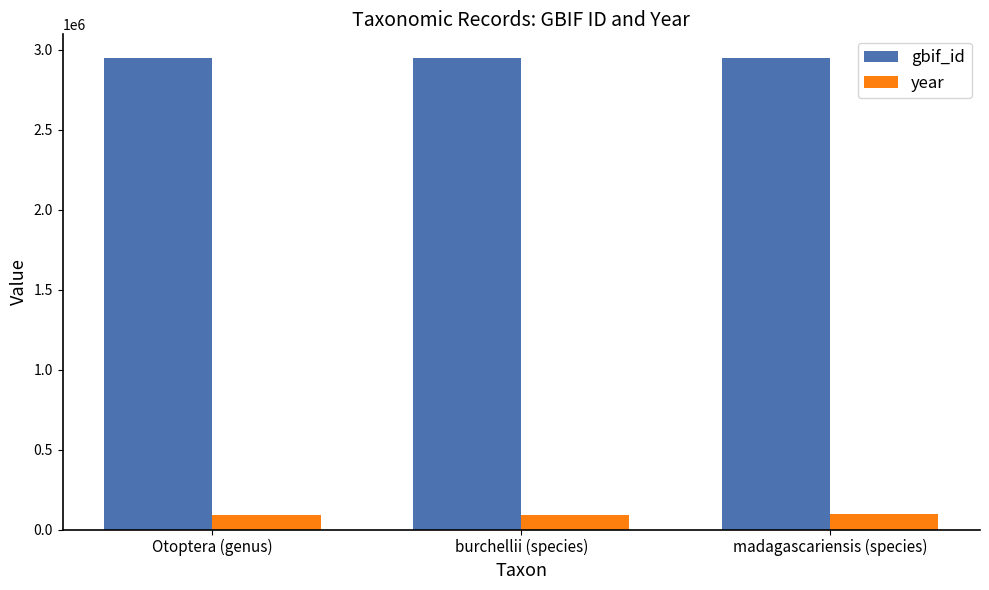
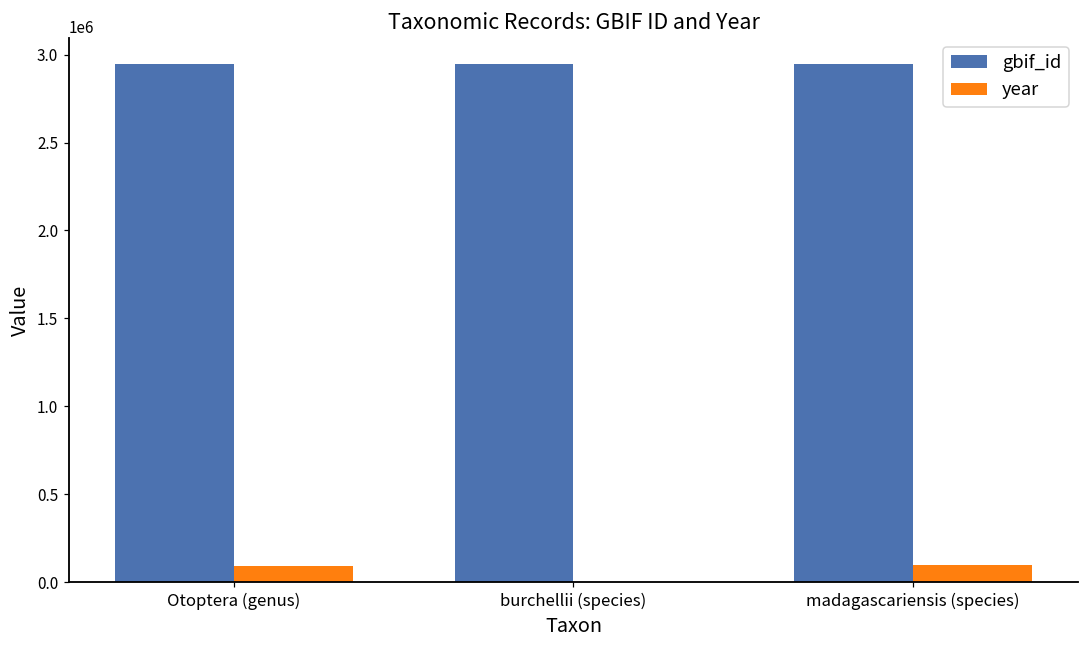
  {
    "gbif_id": {
      "Otoptera (genus)": 2950000,
      "burchellii (species)": 2950000,
      "madagascariensis (species)": 2950000
    },
    "year": {
      "Otoptera (genus)": 90000,
-     "burchellii (species)": 90000,
+     "burchellii (species)": 0,
      "madagascariensis (species)": 100000
    }
  }
